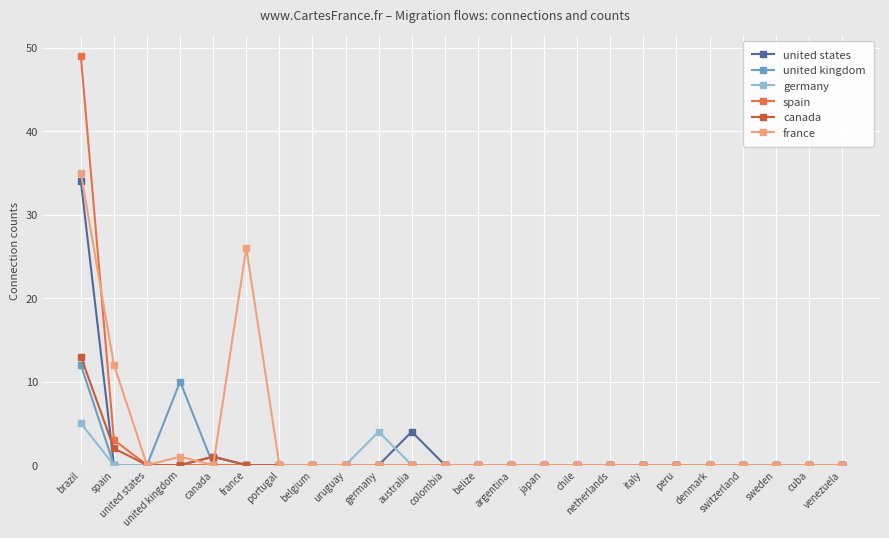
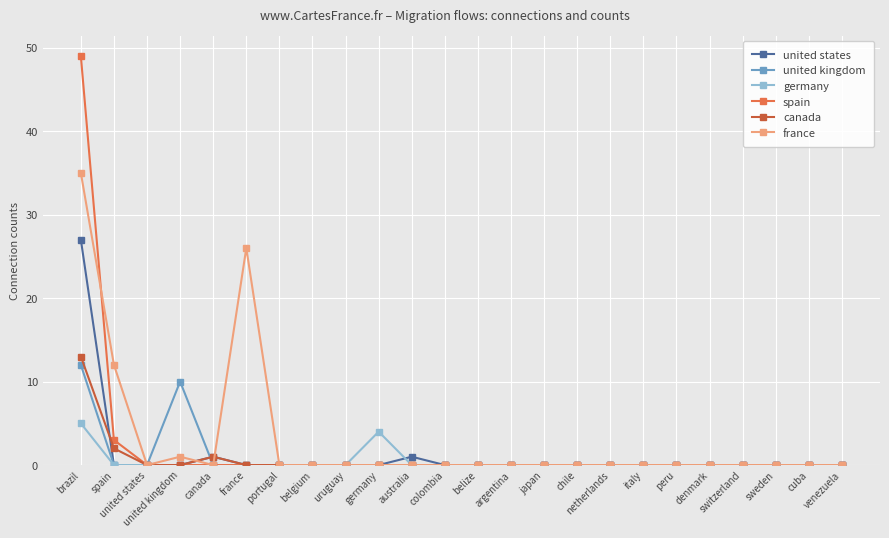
  {
    "united states": {
-     "brazil": 34,
-     "australia": 4
+     "brazil": 27,
+     "australia": 1
    },
    "france": {
      "brazil": 35,
      "spain": 12,
      "united kingdom": 1,
      "france": 26
    }
  }
